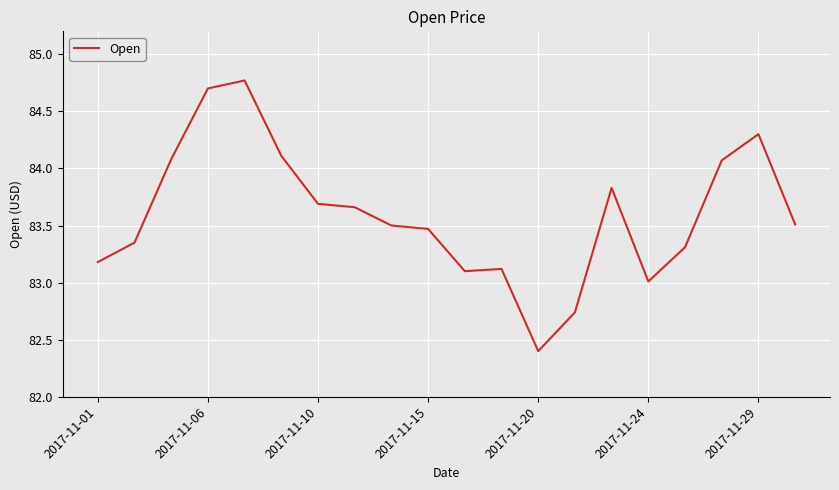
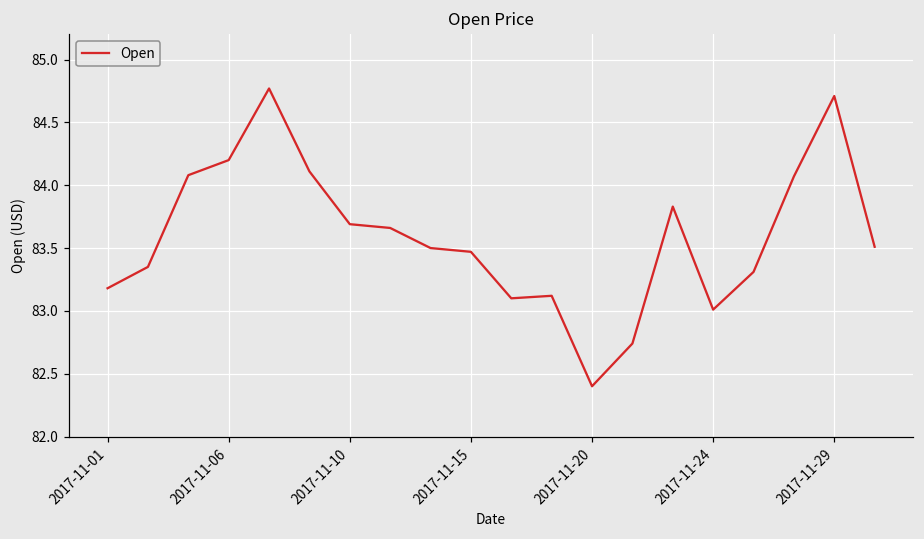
  {
    "2017-11-01": 83.18,
-   "2017-11-06": 84.7,
+   "2017-11-06": 84.2,
    "2017-11-10": 83.69,
    "2017-11-15": 83.47,
    "2017-11-20": 82.40,
    "2017-11-24": 83.01,
-   "2017-11-29": 84.30
+   "2017-11-29": 84.71
  }
